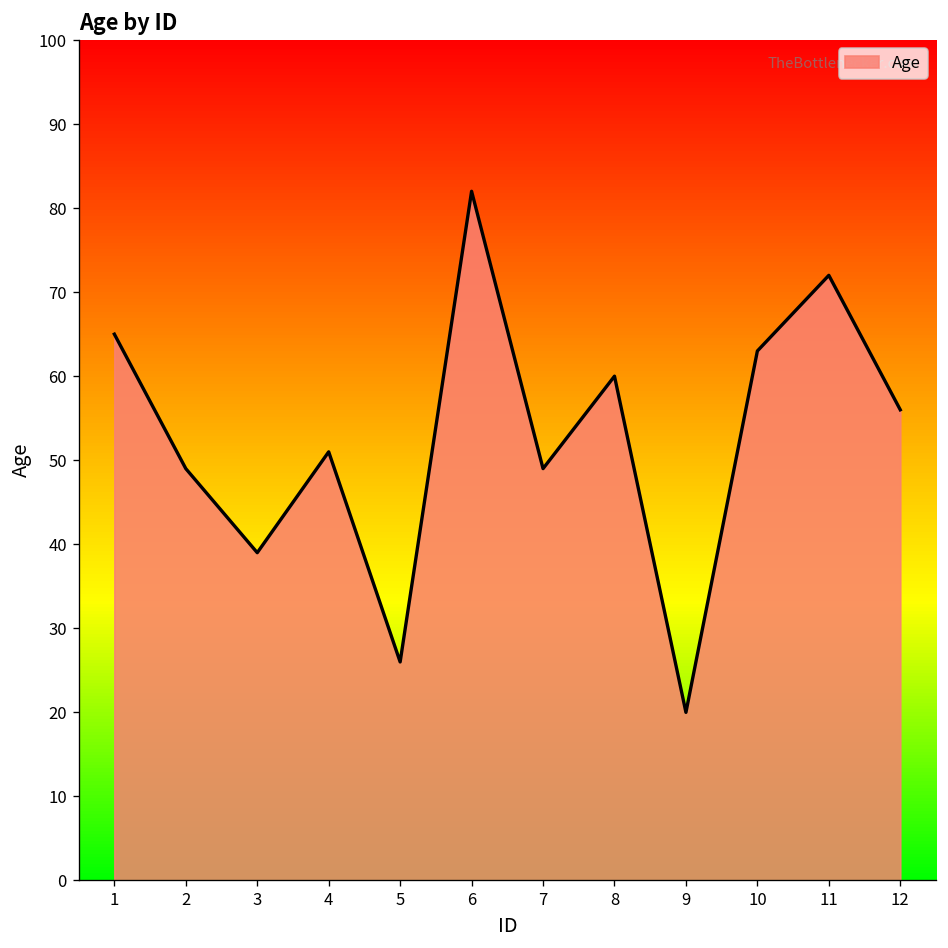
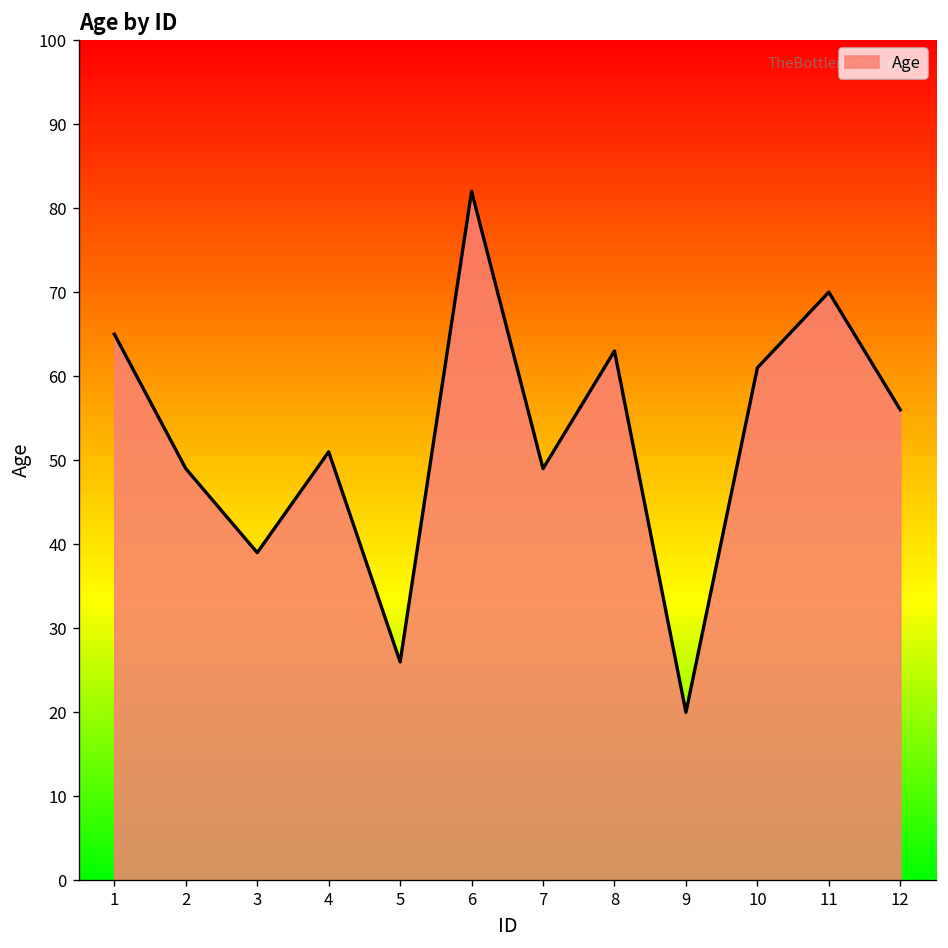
  {
    "1": 65,
    "2": 49,
    "3": 39,
    "4": 51,
    "5": 26,
    "6": 82,
    "7": 49,
-   "8": 60,
+   "8": 63,
    "9": 20,
-   "10": 63,
-   "11": 72,
+   "10": 61,
+   "11": 70,
    "12": 56
  }
